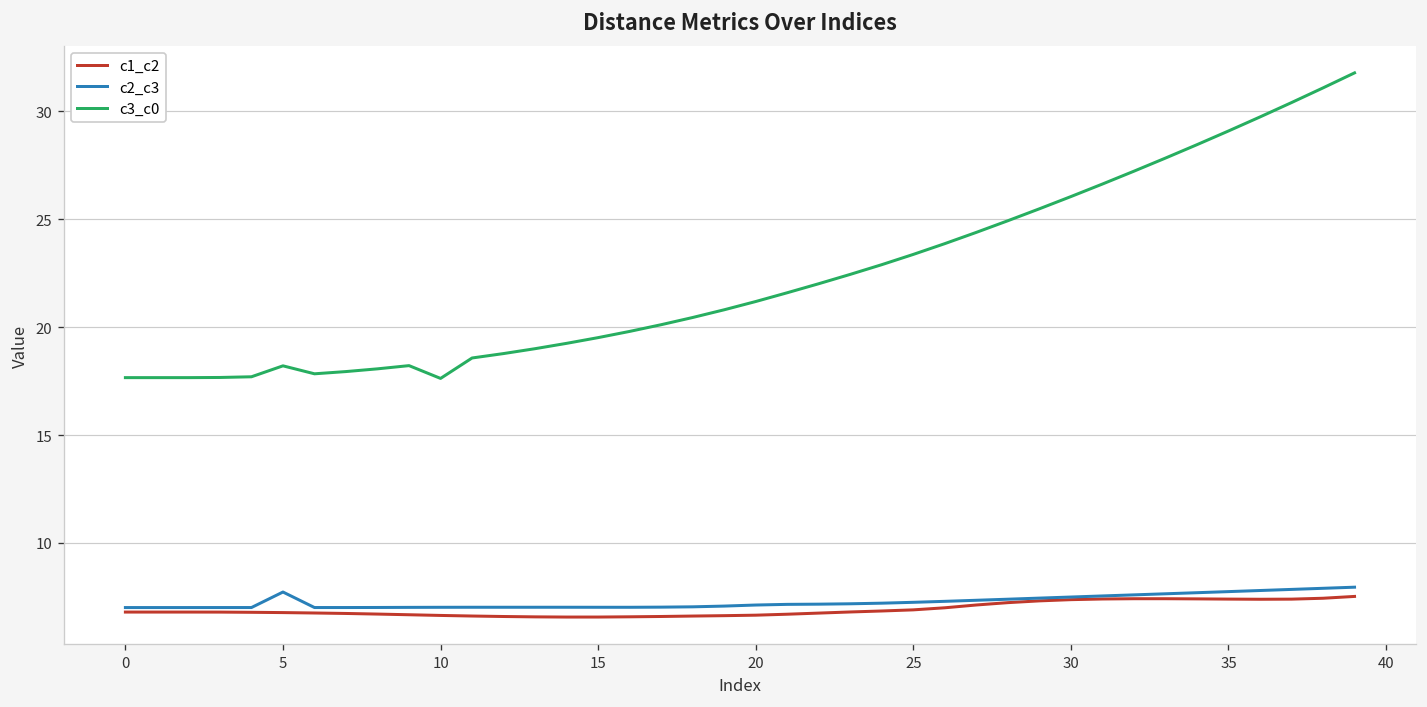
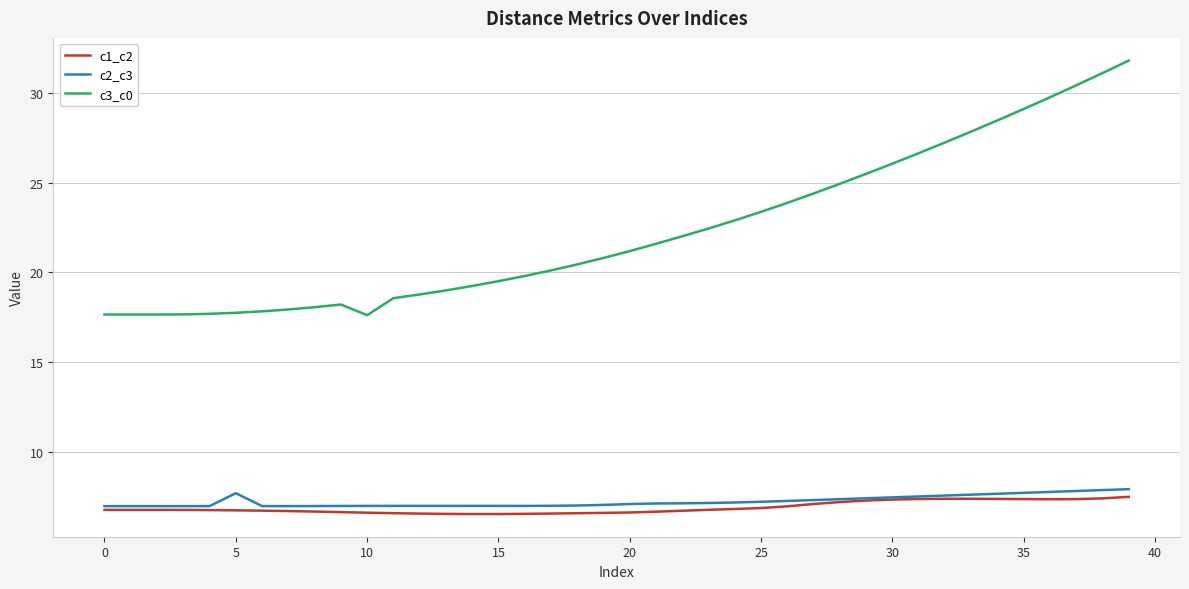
  {
    "c1_c2": {
      "0": 6.8,
      "5": 6.8,
      "10": 6.6,
      "15": 6.6,
      "20": 6.6,
      "25": 6.9,
      "35": 7.4
    },
    "c2_c3": {
      "0": 7.0,
      "5": 7.7,
      "10": 7.0,
      "15": 7.0,
      "20": 7.1,
      "25": 7.2,
      "35": 7.7
    },
    "c3_c0": {
      "0": 17.7,
-     "5": 18.2,
+     "5": 17.8,
      "10": 17.6,
      "15": 19.5,
      "20": 21.2,
      "25": 23.4,
      "30": 26.1,
      "35": 29.1
    }
  }
